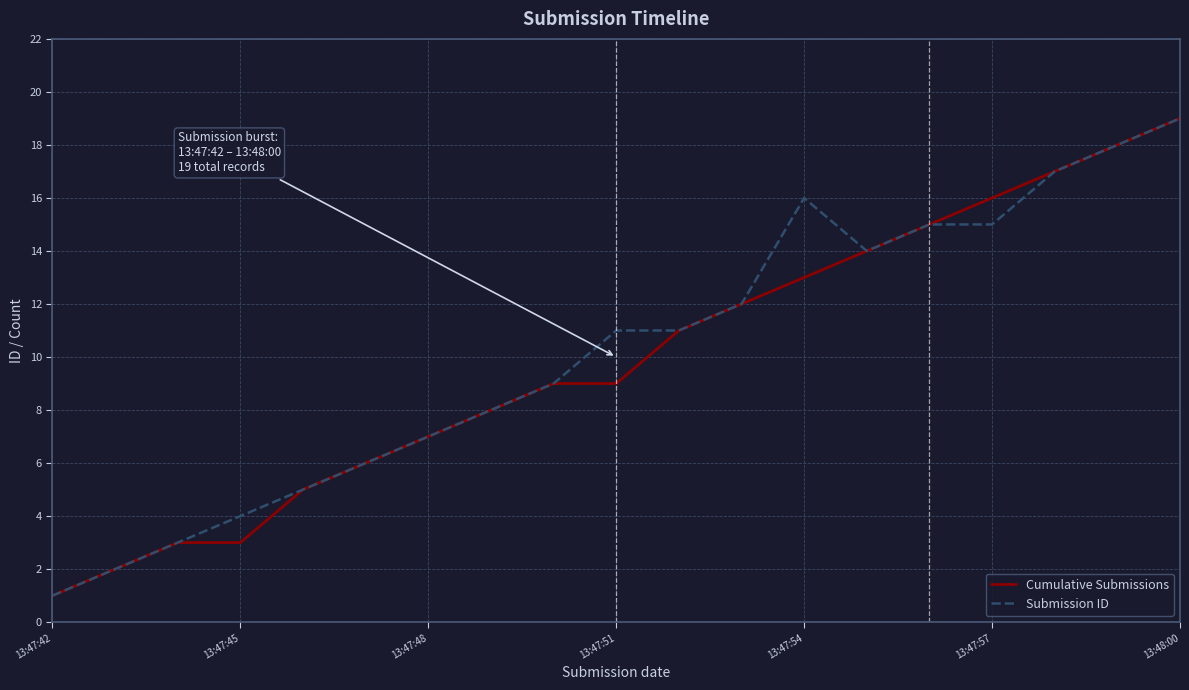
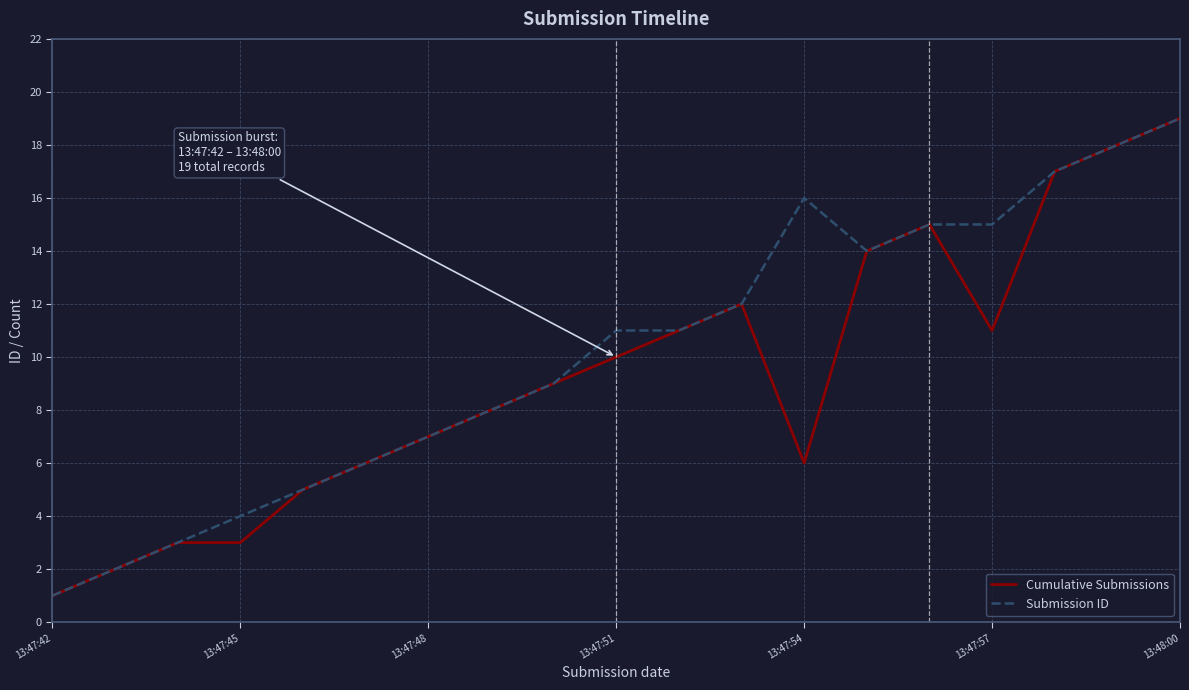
  {
    "Cumulative Submissions": {
      "13:47:45": 3,
-     "13:47:51": 9,
-     "13:47:54": 13,
-     "13:47:57": 16
+     "13:47:51": 10,
+     "13:47:54": 6,
+     "13:47:57": 11
    },
    "Submission ID": {
      "13:47:45": 4,
      "13:47:54": 16,
      "13:47:57": 15
    }
  }
